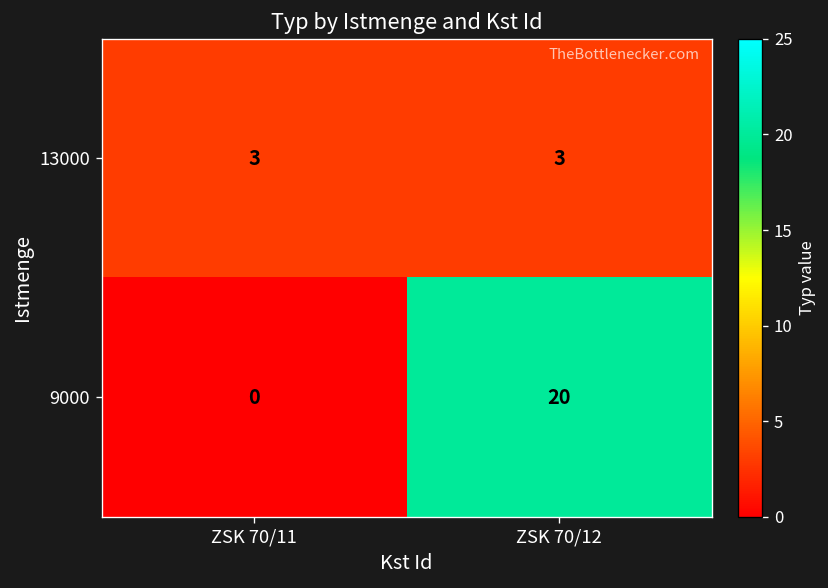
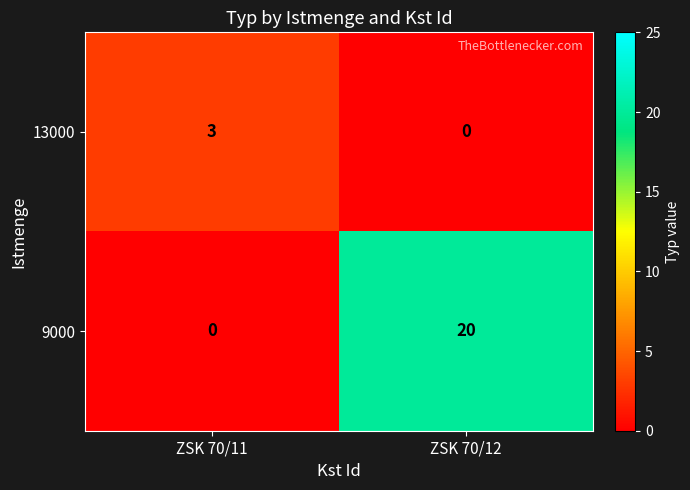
  {
    "13000": {
      "ZSK 70/11": 3,
-     "ZSK 70/12": 3
+     "ZSK 70/12": 0
    },
    "9000": {
      "ZSK 70/11": 0,
      "ZSK 70/12": 20
    }
  }
